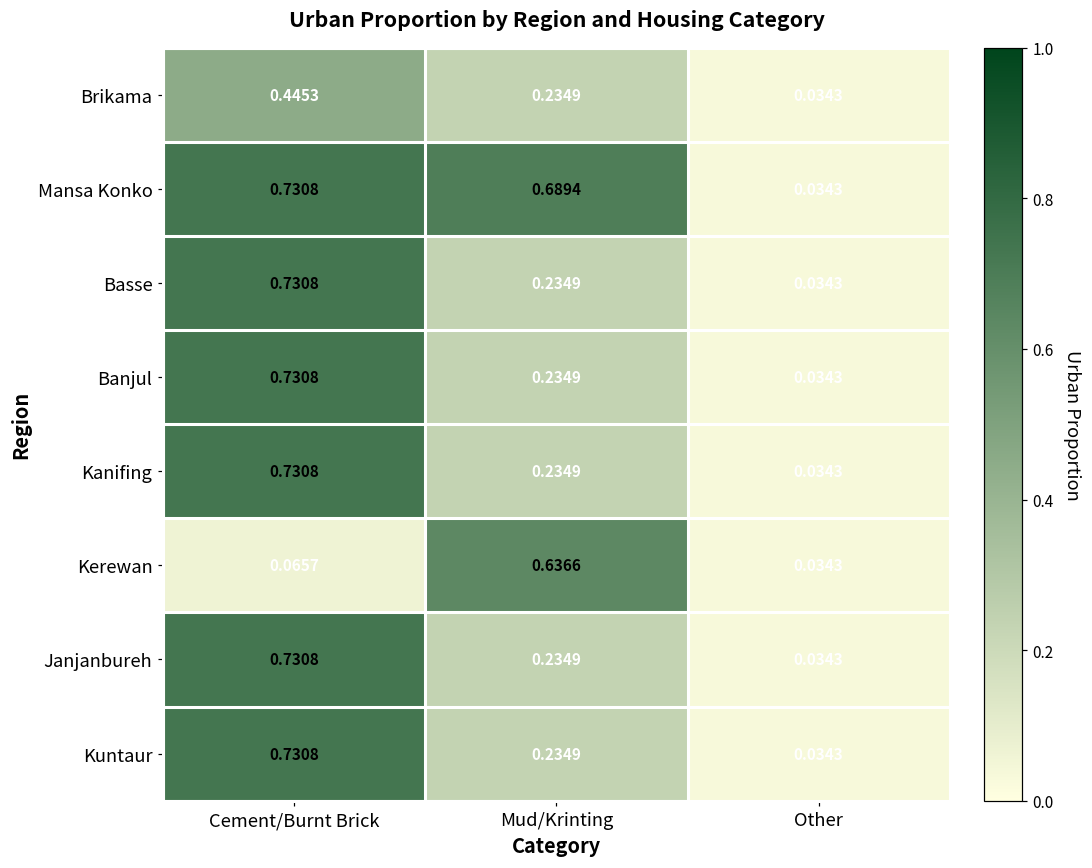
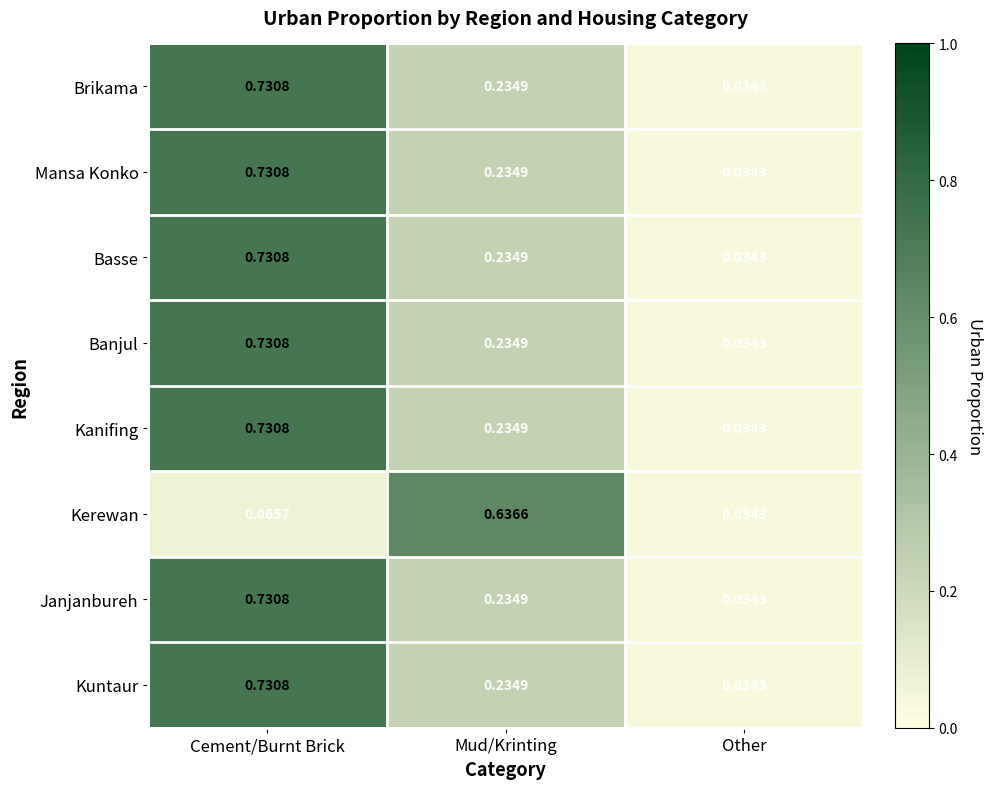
  {
    "Brikama": {
-     "Cement/Burnt Brick": 0.4453,
+     "Cement/Burnt Brick": 0.7308,
      "Mud/Krinting": 0.2349
    },
    "Mansa Konko": {
      "Cement/Burnt Brick": 0.7308,
-     "Mud/Krinting": 0.6894
+     "Mud/Krinting": 0.2349
    },
    "Basse": {
      "Cement/Burnt Brick": 0.7308,
      "Mud/Krinting": 0.2349
    },
    "Banjul": {
      "Cement/Burnt Brick": 0.7308,
      "Mud/Krinting": 0.2349
    },
    "Kanifing": {
      "Cement/Burnt Brick": 0.7308,
      "Mud/Krinting": 0.2349
    },
    "Kerewan": {
      "Mud/Krinting": 0.6366
    },
    "Janjanbureh": {
      "Cement/Burnt Brick": 0.7308,
      "Mud/Krinting": 0.2349
    },
    "Kuntaur": {
      "Cement/Burnt Brick": 0.7308,
      "Mud/Krinting": 0.2349
    }
  }
